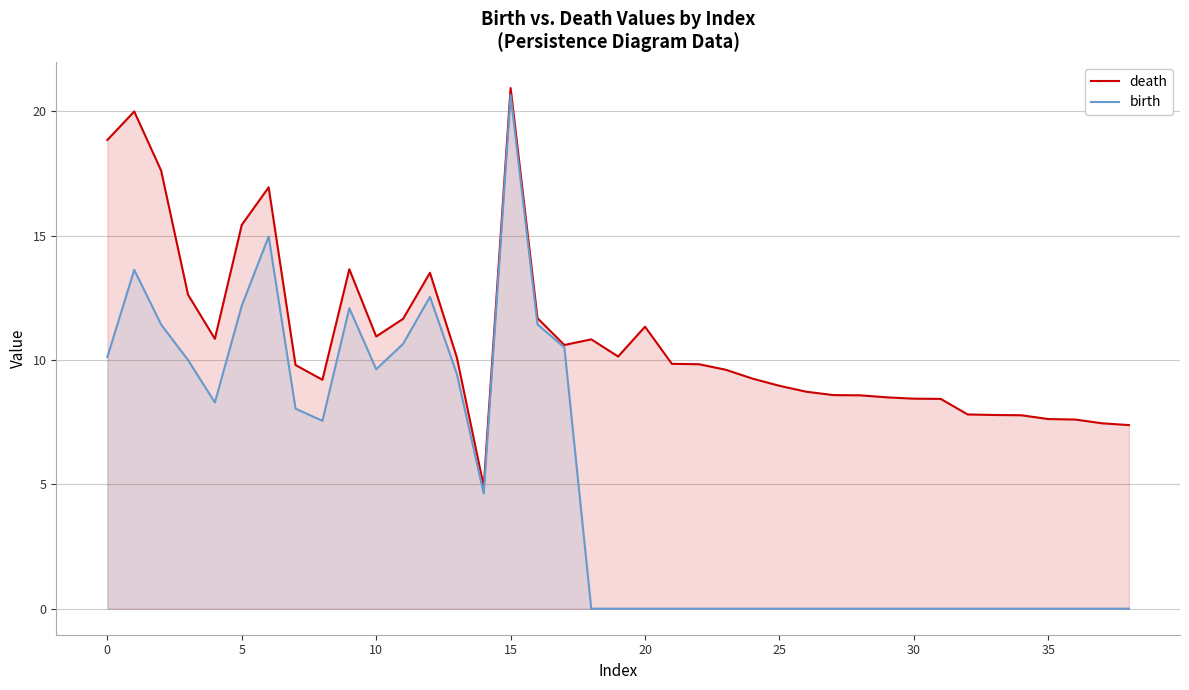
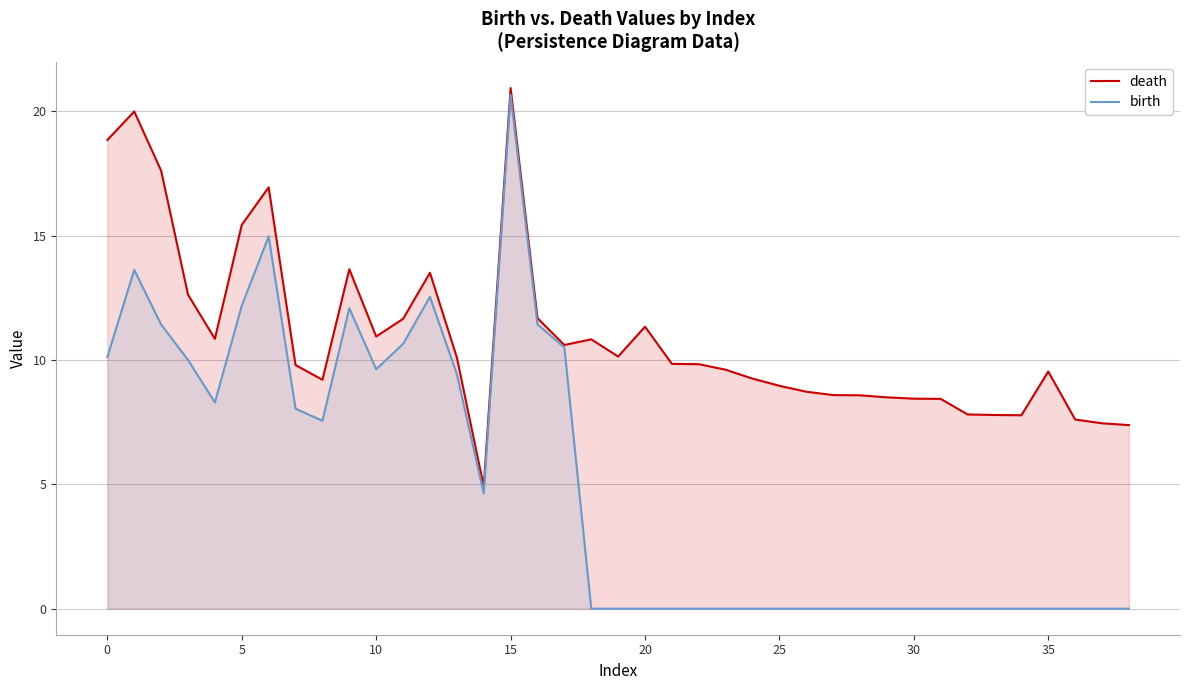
  {
    "death": {
      "0": 18.8,
      "5": 15.4,
      "10": 10.9,
      "15": 20.9,
      "20": 11.3,
      "25": 9.0,
      "30": 8.4,
-     "35": 7.6
+     "35": 9.5
    },
    "birth": {
      "0": 10.1,
      "5": 12.2,
      "10": 9.6,
      "15": 20.7,
      "20": 0.0,
      "25": 0.0,
      "30": 0.0,
      "35": 0.0
    }
  }
